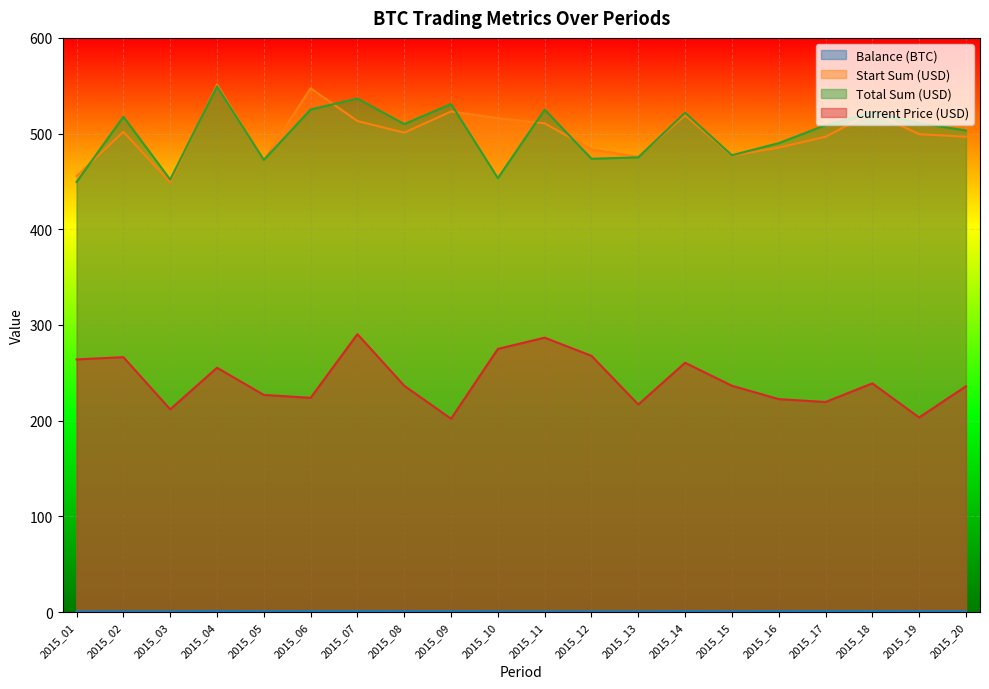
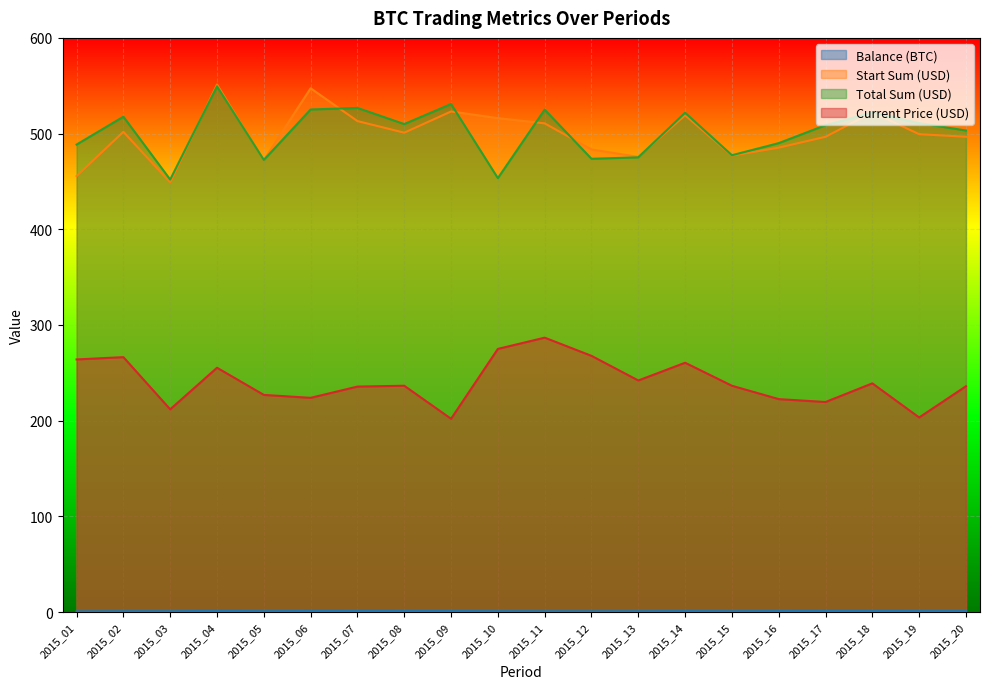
  {
    "Balance (BTC)": {
      "2015_01": 0,
      "2015_02": 0,
      "2015_03": 0,
      "2015_04": 0,
      "2015_05": 0,
      "2015_06": 0,
      "2015_07": 0,
      "2015_08": 0,
      "2015_09": 0,
      "2015_10": 0,
      "2015_11": 0,
      "2015_12": 0,
      "2015_13": 0,
      "2015_14": 0,
      "2015_15": 0,
      "2015_16": 0,
      "2015_17": 0,
      "2015_18": 0,
      "2015_19": 0,
      "2015_20": 0
    },
    "Start Sum (USD)": {
      "2015_01": 460,
      "2015_02": 500,
      "2015_03": 450,
      "2015_06": 550,
      "2015_07": 510,
      "2015_08": 500,
      "2015_09": 520,
      "2015_10": 520,
      "2015_11": 510,
      "2015_12": 480,
      "2015_14": 520,
      "2015_16": 490,
      "2015_17": 500,
      "2015_19": 500,
      "2015_20": 500
    },
    "Total Sum (USD)": {
-     "2015_01": 450,
+     "2015_01": 490,
      "2015_02": 520,
      "2015_03": 450,
      "2015_06": 530,
-     "2015_07": 540,
+     "2015_07": 530,
      "2015_08": 510,
      "2015_09": 530,
      "2015_10": 450,
      "2015_11": 530,
      "2015_12": 470,
      "2015_14": 520,
      "2015_16": 490,
      "2015_17": 510,
      "2015_20": 500
    },
    "Current Price (USD)": {
      "2015_01": 260,
      "2015_02": 270,
      "2015_03": 210,
      "2015_04": 260,
      "2015_05": 230,
      "2015_06": 220,
-     "2015_07": 290,
+     "2015_07": 240,
      "2015_08": 240,
      "2015_09": 200,
      "2015_10": 280,
      "2015_11": 290,
      "2015_12": 270,
-     "2015_13": 220,
+     "2015_13": 240,
      "2015_14": 260,
      "2015_15": 240,
      "2015_16": 220,
      "2015_17": 220,
      "2015_18": 240,
      "2015_19": 200,
      "2015_20": 240
    }
  }
